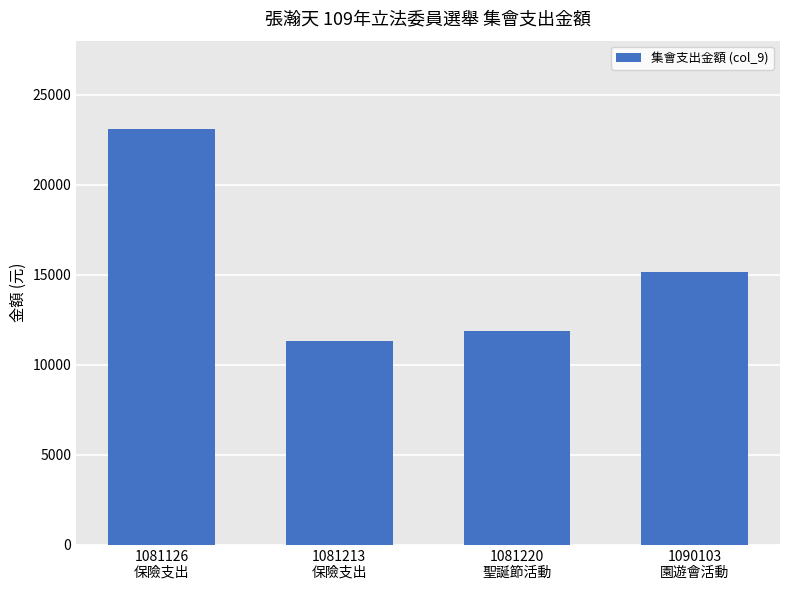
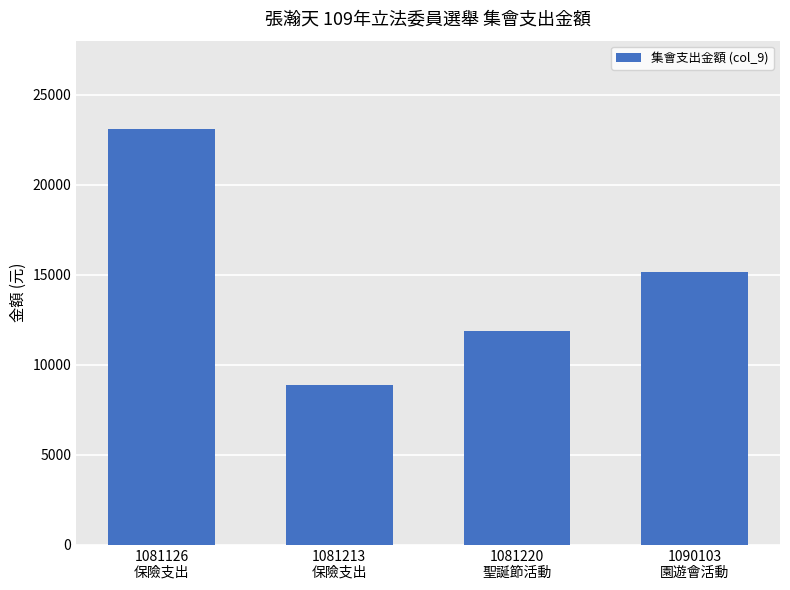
  {
    "1081126 保險支出": 23100,
-   "1081213 保險支出": 11300,
+   "1081213 保險支出": 8900,
    "1081220 聖誕節活動": 11900,
    "1090103 園遊會活動": 15100
  }
